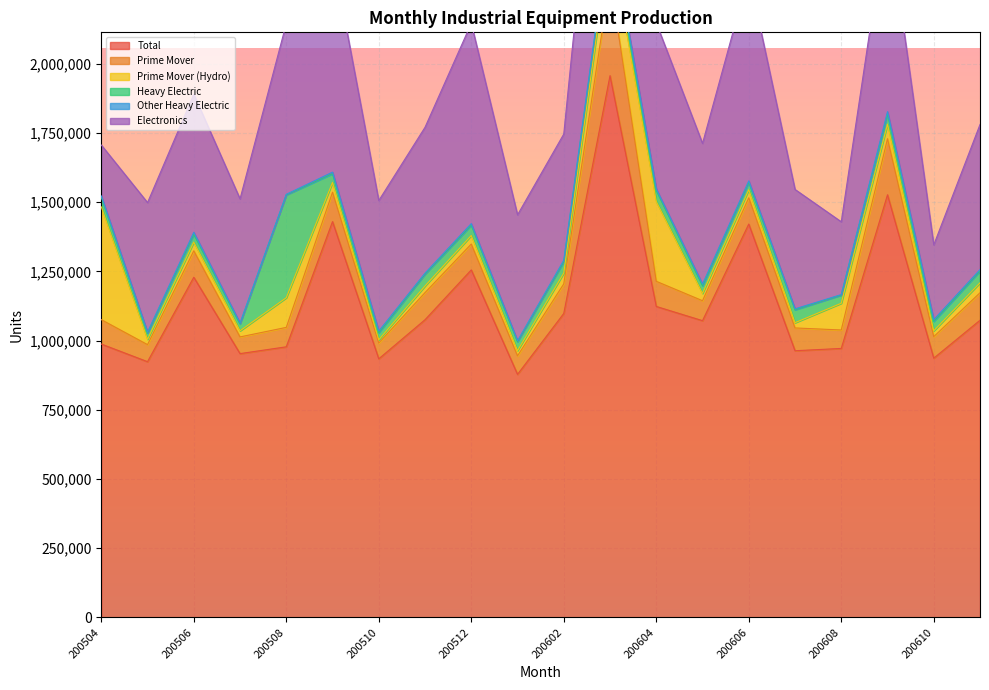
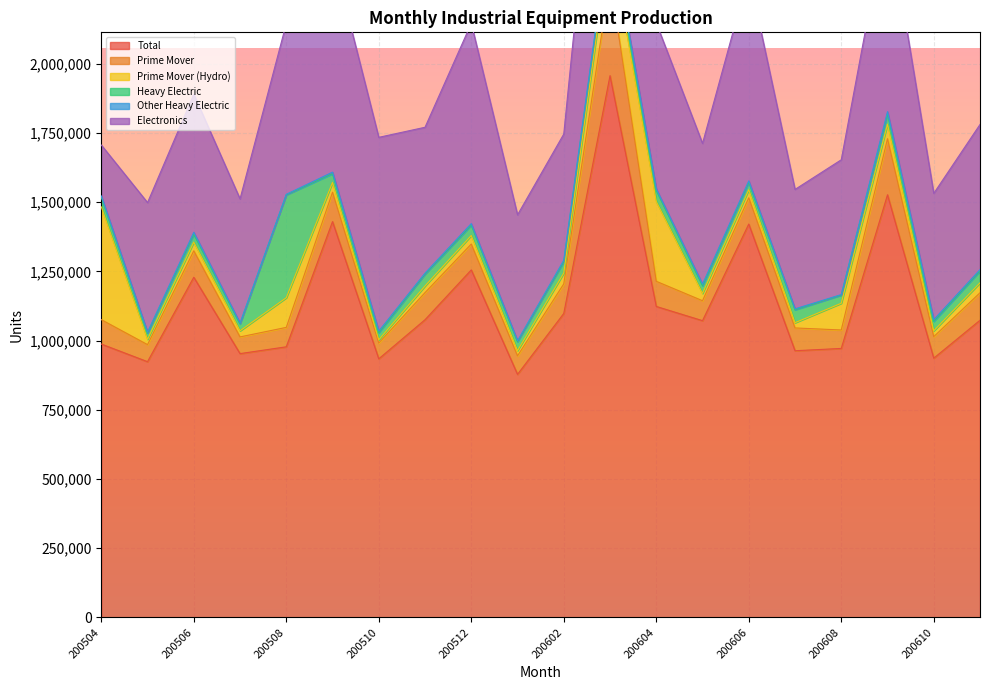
  {
    "Prime Mover (Hydro)": {
      "200504": "410,000",
      "200506": "30,000",
      "200508": "110,000",
      "200510": "10,000",
      "200512": "30,000",
      "200602": "40,000",
      "200604": "290,000",
      "200606": "30,000",
      "200608": "100,000",
      "200610": "20,000"
    },
    "Electronics": {
      "200504": "180,000",
-     "200510": "470,000",
+     "200510": "700,000",
      "200602": "460,000",
-     "200608": "260,000",
-     "200610": "270,000"
+     "200608": "490,000",
+     "200610": "460,000"
    }
  }
